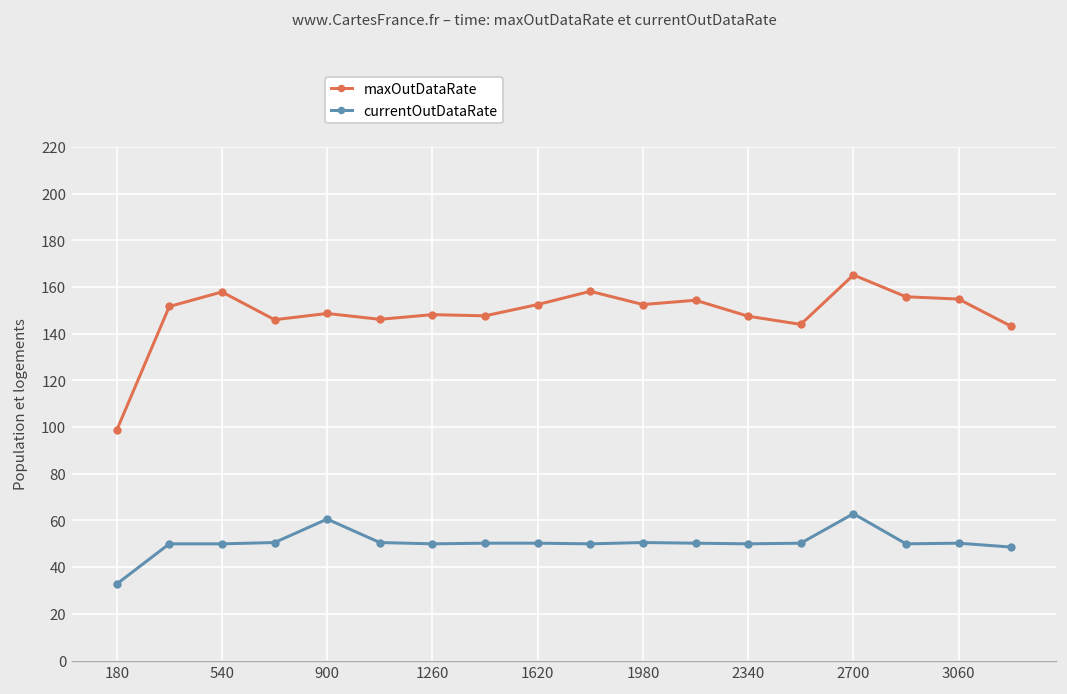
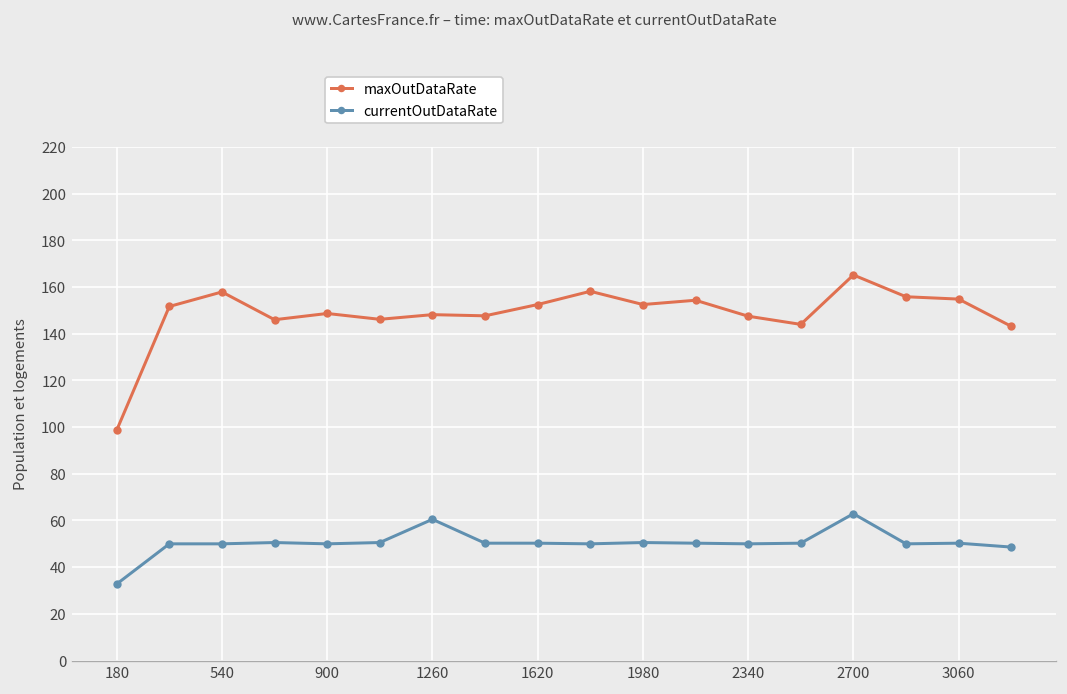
  {
    "maxOutDataRate": {
      "180": 99,
      "540": 158,
      "900": 149,
      "1260": 148,
      "1620": 153,
      "1980": 153,
      "2340": 148,
      "2700": 165,
      "3060": 155
    },
    "currentOutDataRate": {
      "180": 33,
      "540": 50,
-     "900": 61,
-     "1260": 50,
+     "900": 50,
+     "1260": 61,
      "1620": 50,
      "1980": 51,
      "2340": 50,
      "2700": 63,
      "3060": 50
    }
  }
